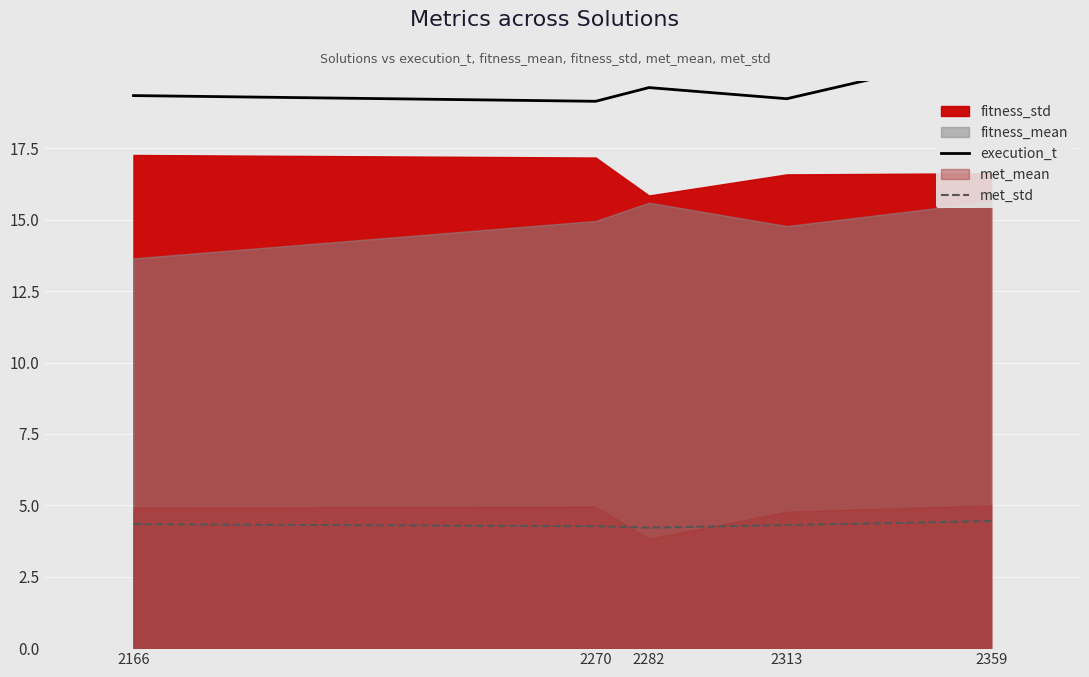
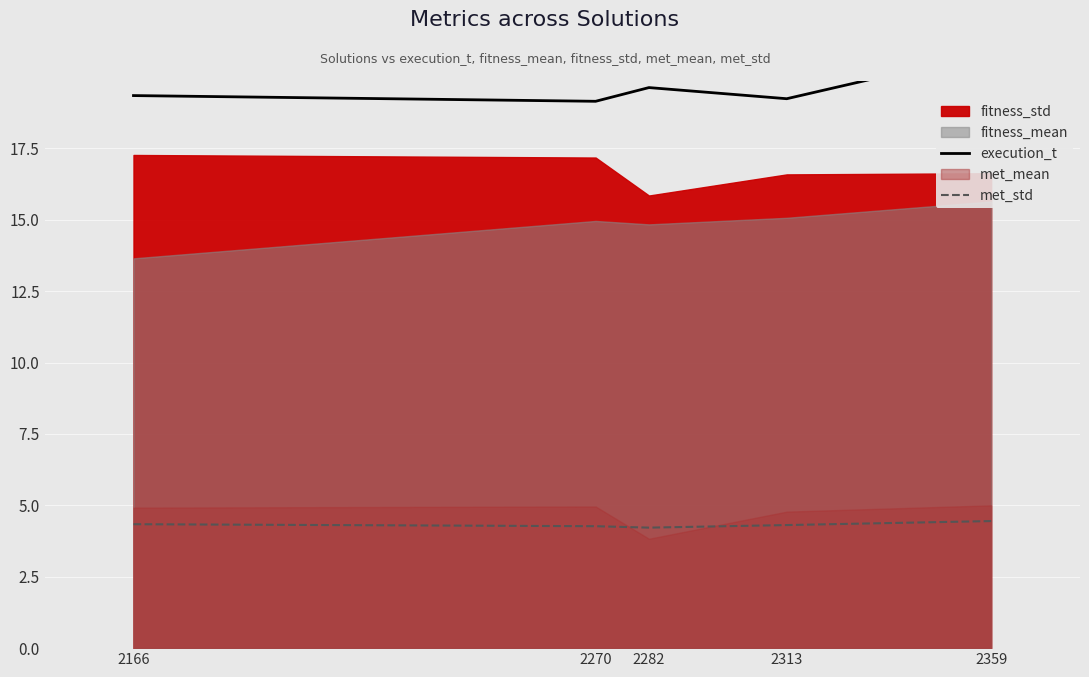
  {
    "execution_t": {
      "2166": 19.4,
      "2270": 19.2,
      "2282": 19.6,
      "2313": 19.2
    },
    "fitness_std": {
      "2166": 17.3,
      "2270": 17.2,
      "2282": 15.9,
      "2313": 16.6
    },
    "met_std": {
      "2166": 4.3,
      "2270": 4.3,
      "2282": 4.2,
      "2313": 4.3,
      "2359": 4.5
    },
    "fitness_mean": {
      "2166": 13.7,
      "2270": 15.0,
-     "2282": 15.6,
-     "2313": 14.8
+     "2282": 14.8,
+     "2313": 15.1
    },
    "met_mean": {
      "2166": 4.9,
      "2270": 5.0,
      "2282": 3.8,
      "2313": 4.8,
      "2359": 5.0
    }
  }
